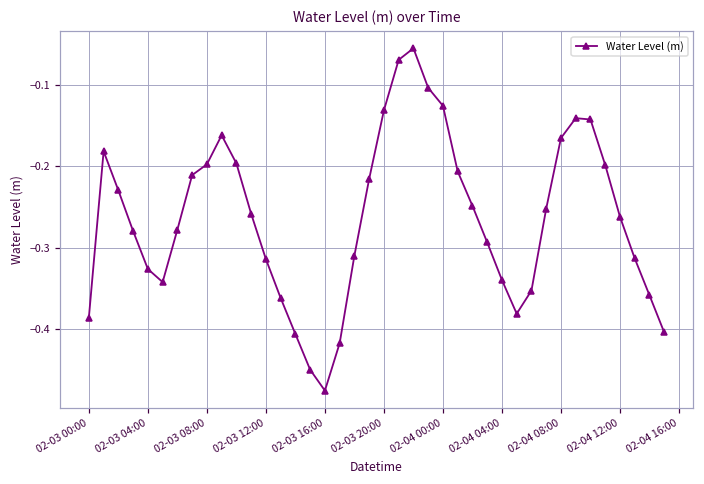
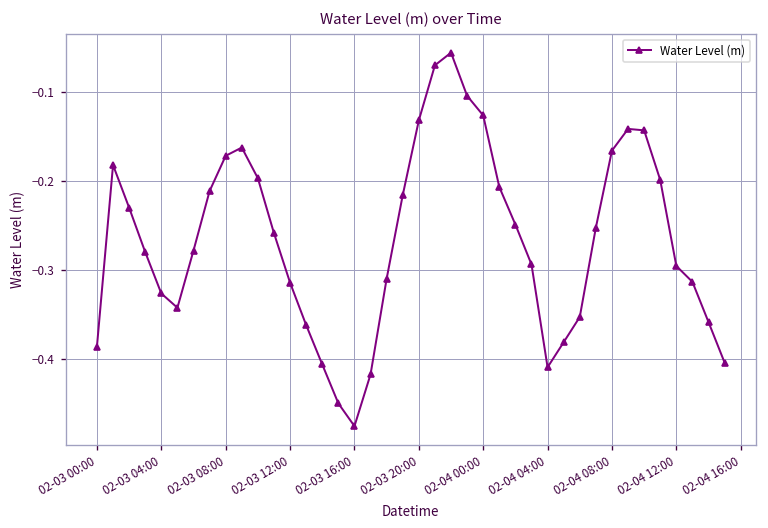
  {
    "02-03 00:00": -0.39,
    "02-03 04:00": -0.33,
-   "02-03 08:00": -0.20,
+   "02-03 08:00": -0.17,
    "02-03 12:00": -0.31,
    "02-03 16:00": -0.48,
    "02-03 20:00": -0.13,
    "02-04 00:00": -0.13,
-   "02-04 04:00": -0.34,
+   "02-04 04:00": -0.41,
    "02-04 08:00": -0.17,
-   "02-04 12:00": -0.26
+   "02-04 12:00": -0.30
  }
